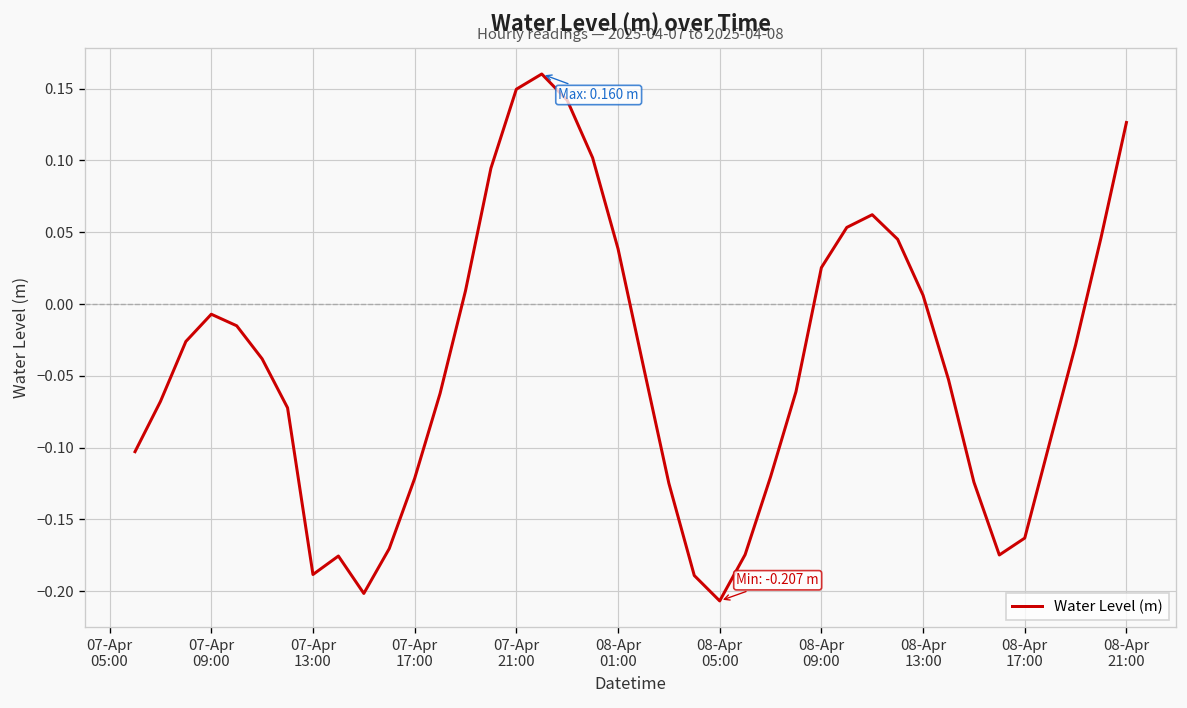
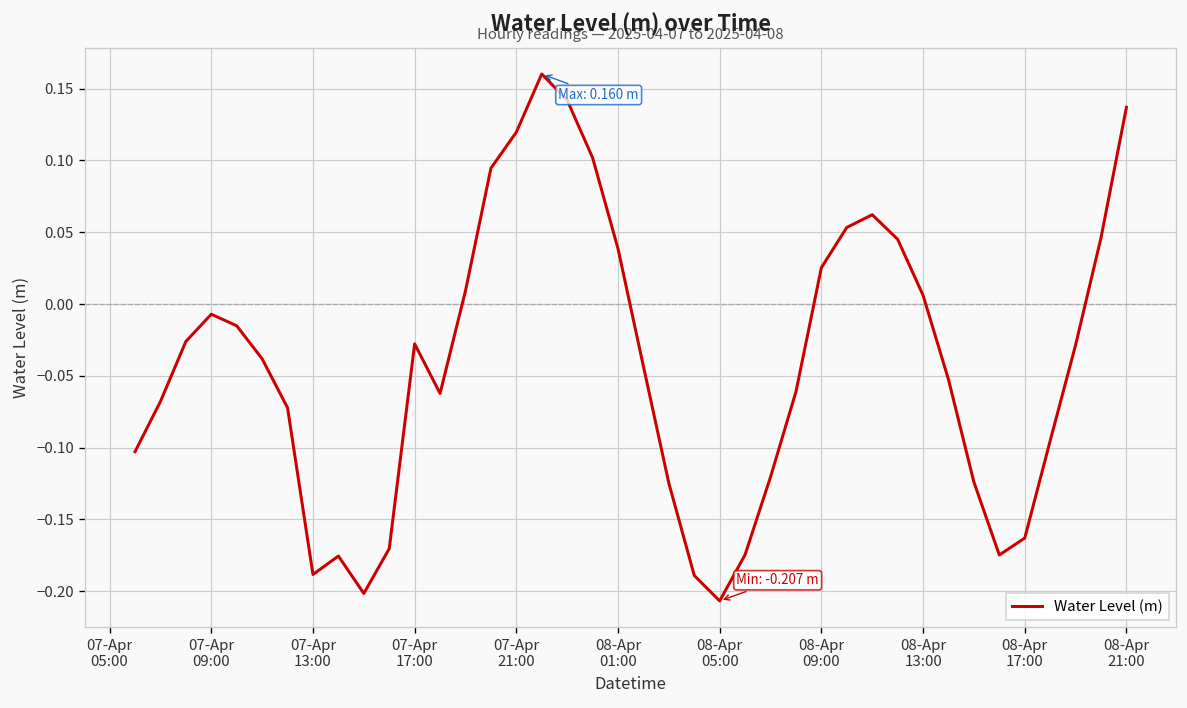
  {
    "07-Apr 09:00": -0.007,
    "07-Apr 13:00": -0.188,
-   "07-Apr 17:00": -0.121,
-   "07-Apr 21:00": 0.150,
+   "07-Apr 17:00": -0.028,
+   "07-Apr 21:00": 0.120,
    "08-Apr 01:00": 0.039,
    "08-Apr 09:00": 0.025,
    "08-Apr 13:00": 0.006,
    "08-Apr 17:00": -0.163,
-   "08-Apr 21:00": 0.126
+   "08-Apr 21:00": 0.137
  }
